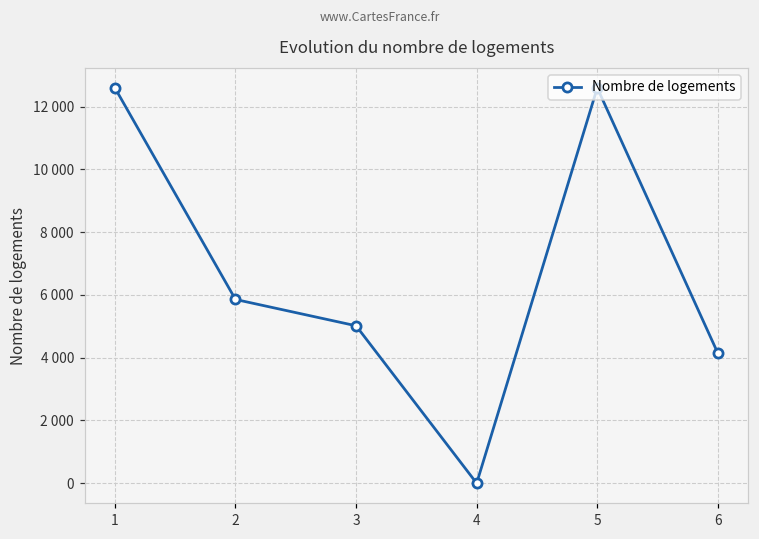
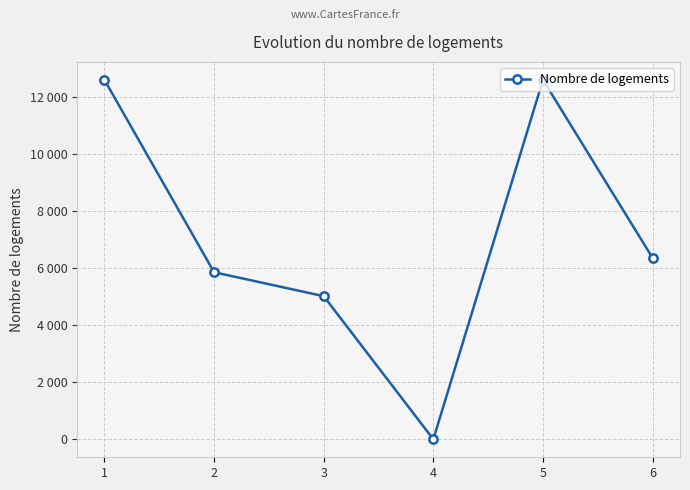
  {
    "1": 12600,
    "2": 5900,
    "3": 5000,
    "4": 0,
-   "6": 4100
+   "6": 6400
  }
